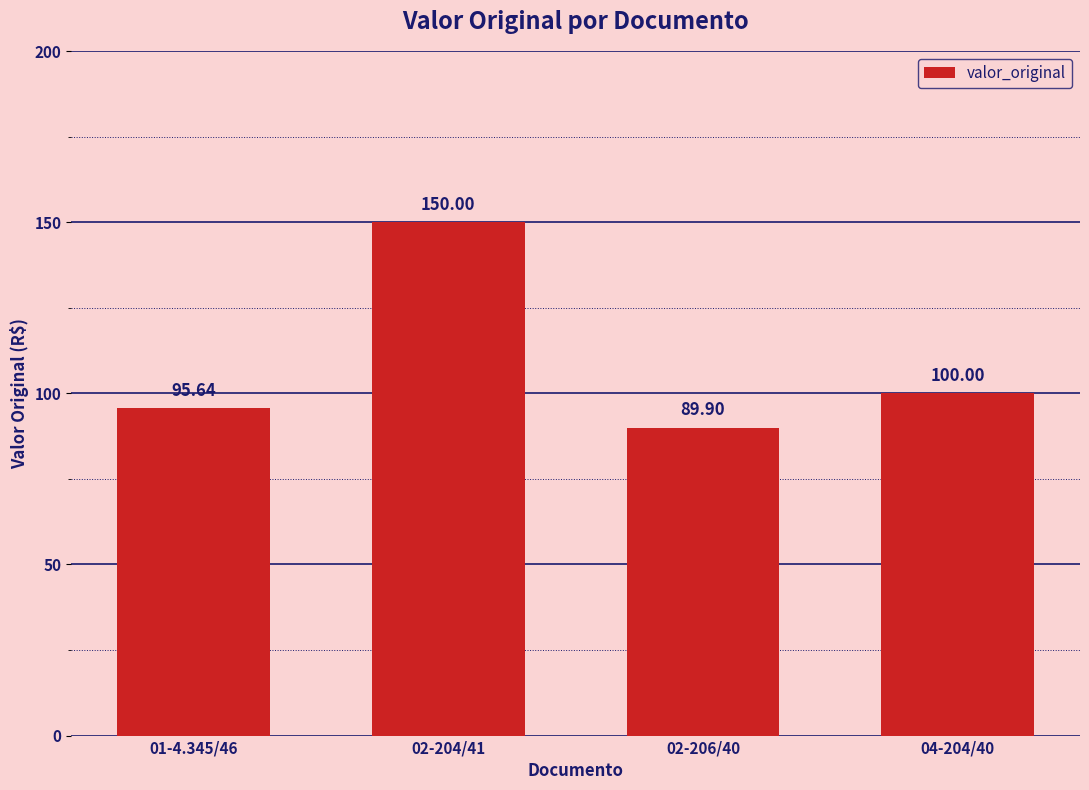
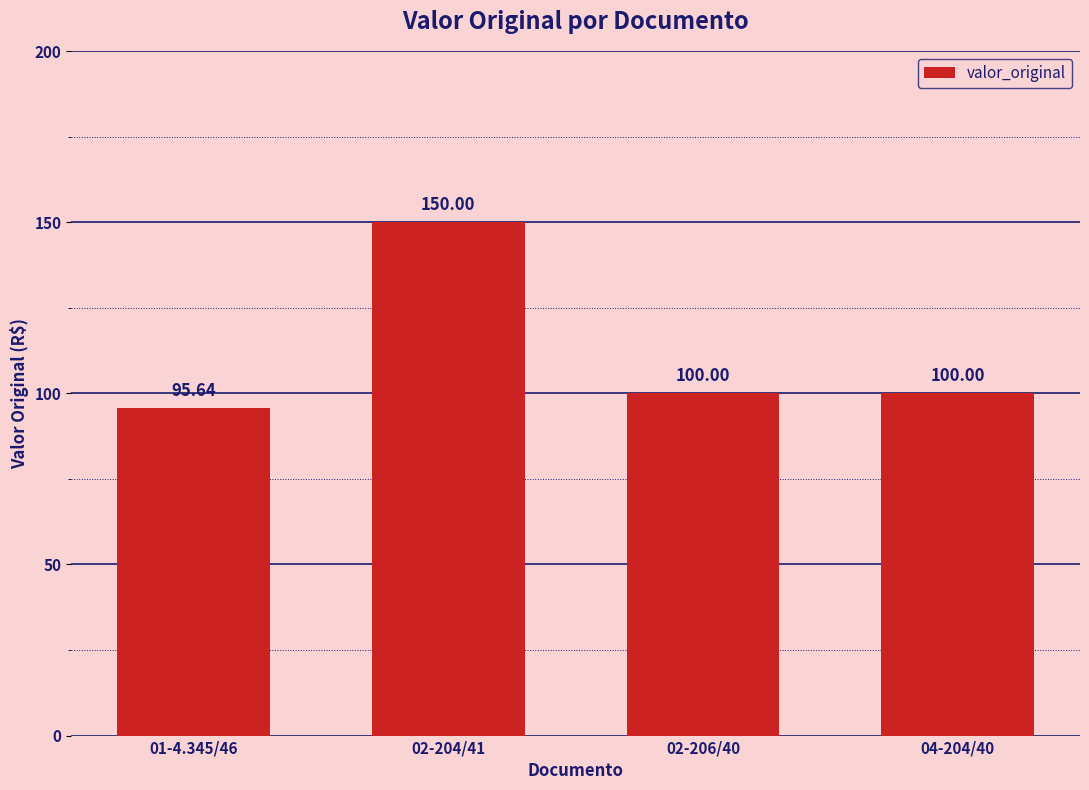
  {
    "01-4.345/46": 95.64,
    "02-204/41": 150.00,
-   "02-206/40": 89.90,
+   "02-206/40": 100.00,
    "04-204/40": 100.00
  }
